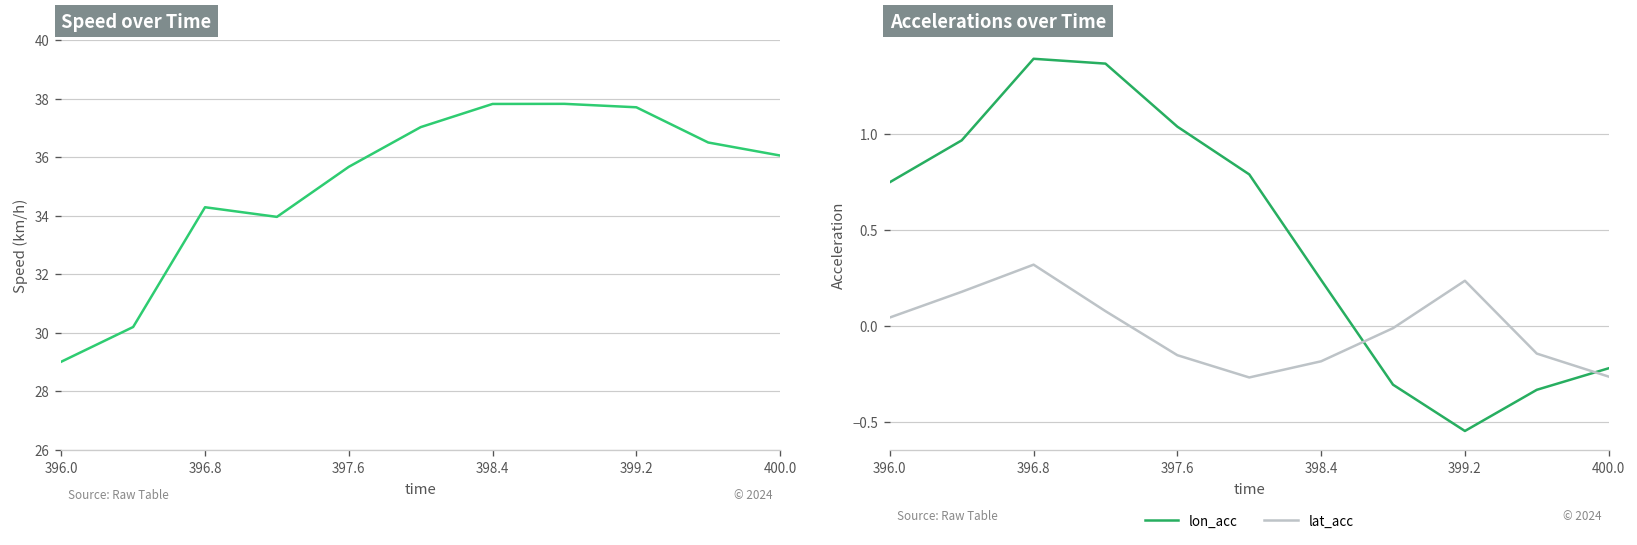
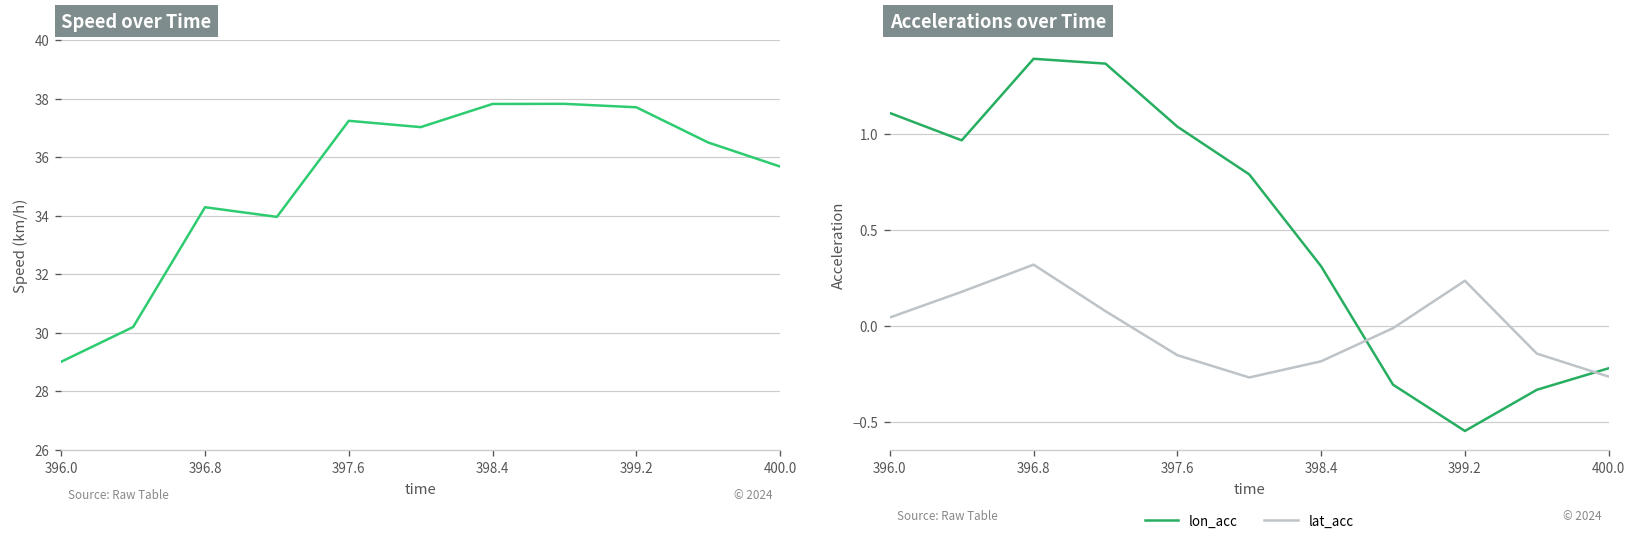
  {
    "Speed over Time": {
      "396.0": 29.0,
      "396.8": 34.3,
-     "397.6": 35.7,
+     "397.6": 37.2,
      "398.4": 37.8,
      "399.2": 37.7,
-     "400.0": 36.1
+     "400.0": 35.7
    },
    "Accelerations over Time": {
      "lon_acc": {
-       "396.0": 0.75,
+       "396.0": 1.11,
        "396.8": 1.39,
        "397.6": 1.04,
-       "398.4": 0.24,
+       "398.4": 0.31,
        "399.2": -0.55,
        "400.0": -0.22
      },
      "lat_acc": {
        "396.0": 0.04,
        "396.8": 0.32,
        "397.6": -0.15,
        "398.4": -0.18,
        "399.2": 0.24,
        "400.0": -0.26
      }
    }
  }
